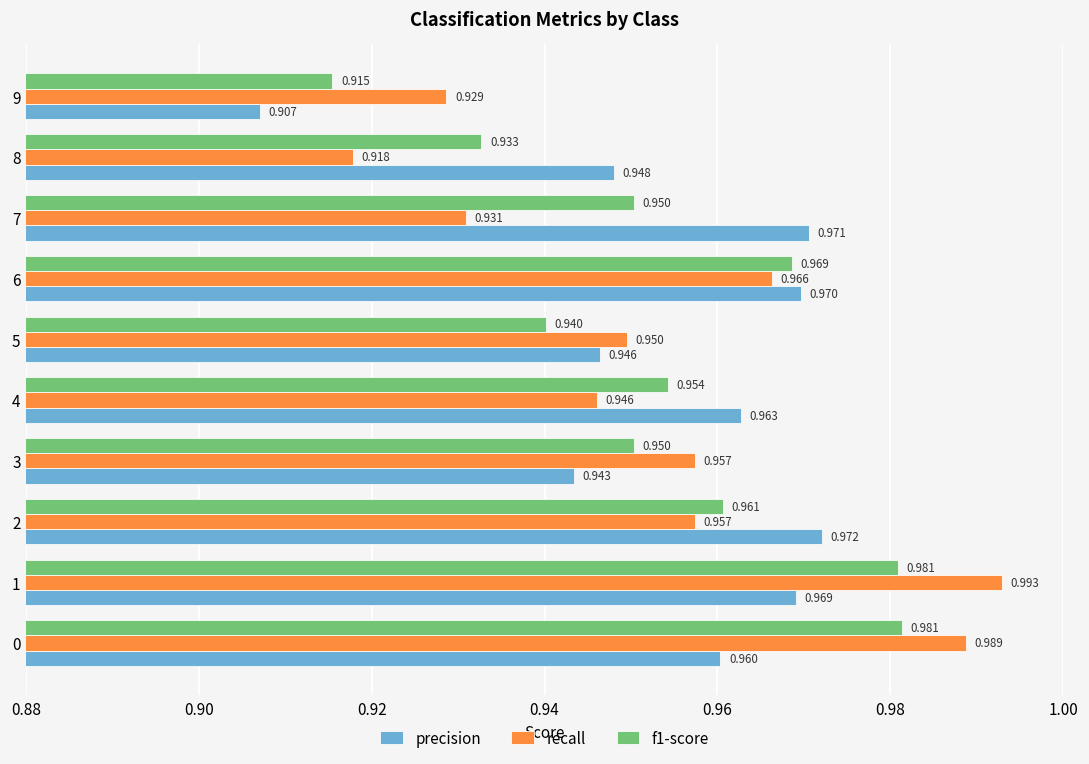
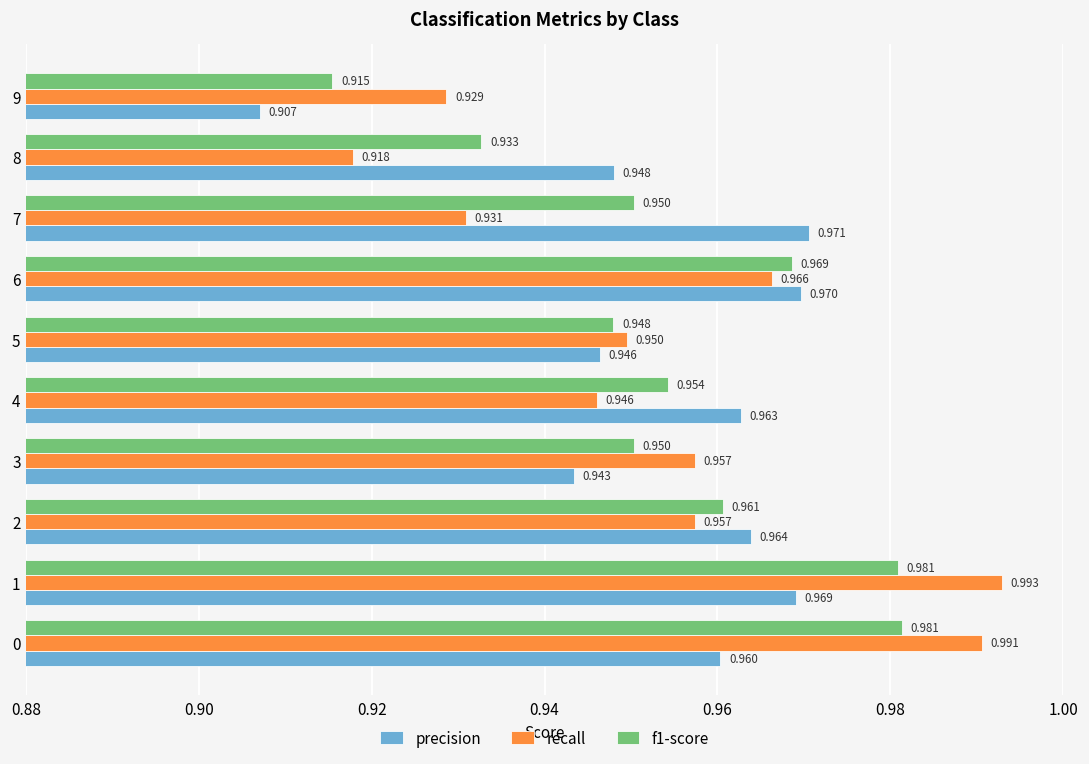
  {
    "precision": {
      "9": 0.907,
      "8": 0.948,
      "7": 0.971,
      "6": 0.970,
      "5": 0.946,
      "4": 0.963,
      "3": 0.943,
-     "2": 0.972,
+     "2": 0.964,
      "1": 0.969,
      "0": 0.960
    },
    "recall": {
      "9": 0.929,
      "8": 0.918,
      "7": 0.931,
      "6": 0.966,
      "5": 0.950,
      "4": 0.946,
      "3": 0.957,
      "2": 0.957,
      "1": 0.993,
-     "0": 0.989
+     "0": 0.991
    },
    "f1-score": {
      "9": 0.915,
      "8": 0.933,
      "7": 0.950,
      "6": 0.969,
-     "5": 0.940,
+     "5": 0.948,
      "4": 0.954,
      "3": 0.950,
      "2": 0.961,
      "1": 0.981,
      "0": 0.981
    }
  }
